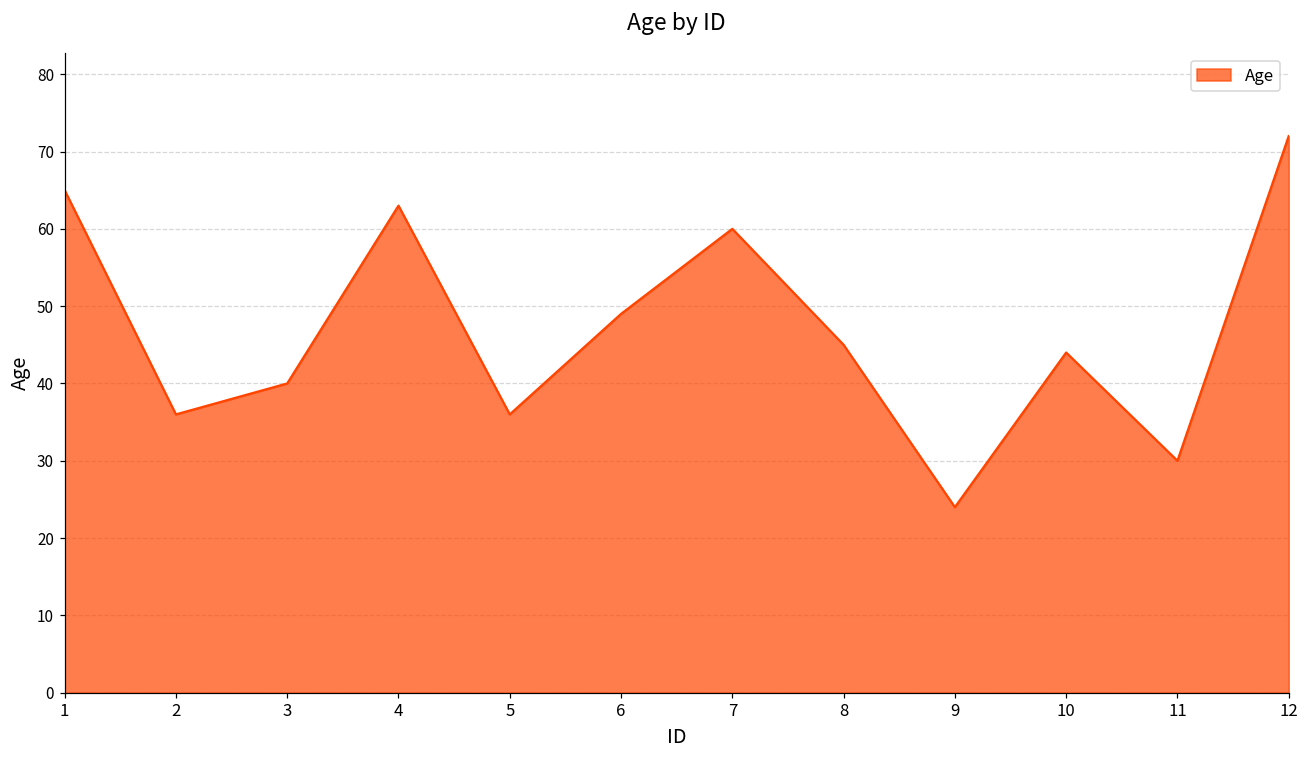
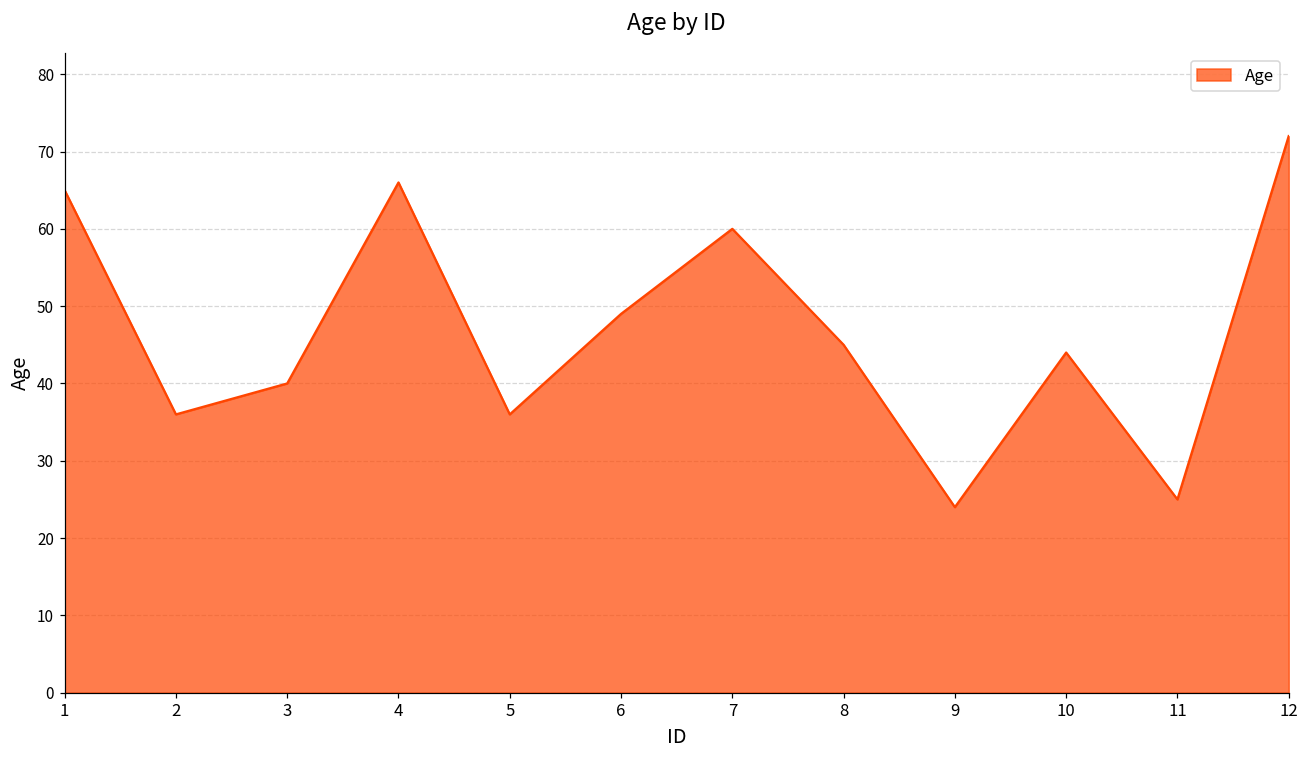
  {
    "1": 65,
    "2": 36,
    "3": 40,
-   "4": 63,
+   "4": 66,
    "5": 36,
    "6": 49,
    "7": 60,
    "8": 45,
    "9": 24,
    "10": 44,
-   "11": 30,
+   "11": 25,
    "12": 72
  }
